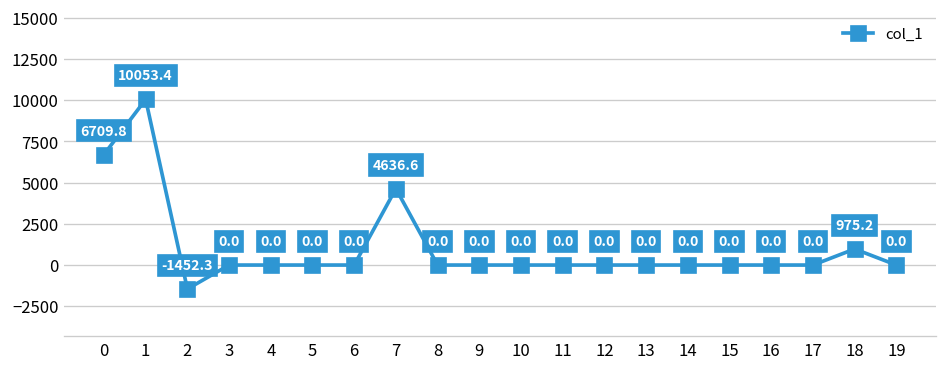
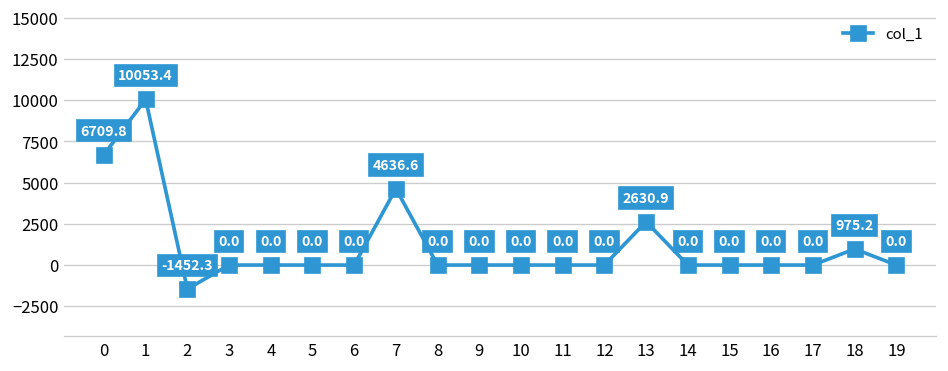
  {
-   "13": 0.0
+   "13": 2630.9
  }
